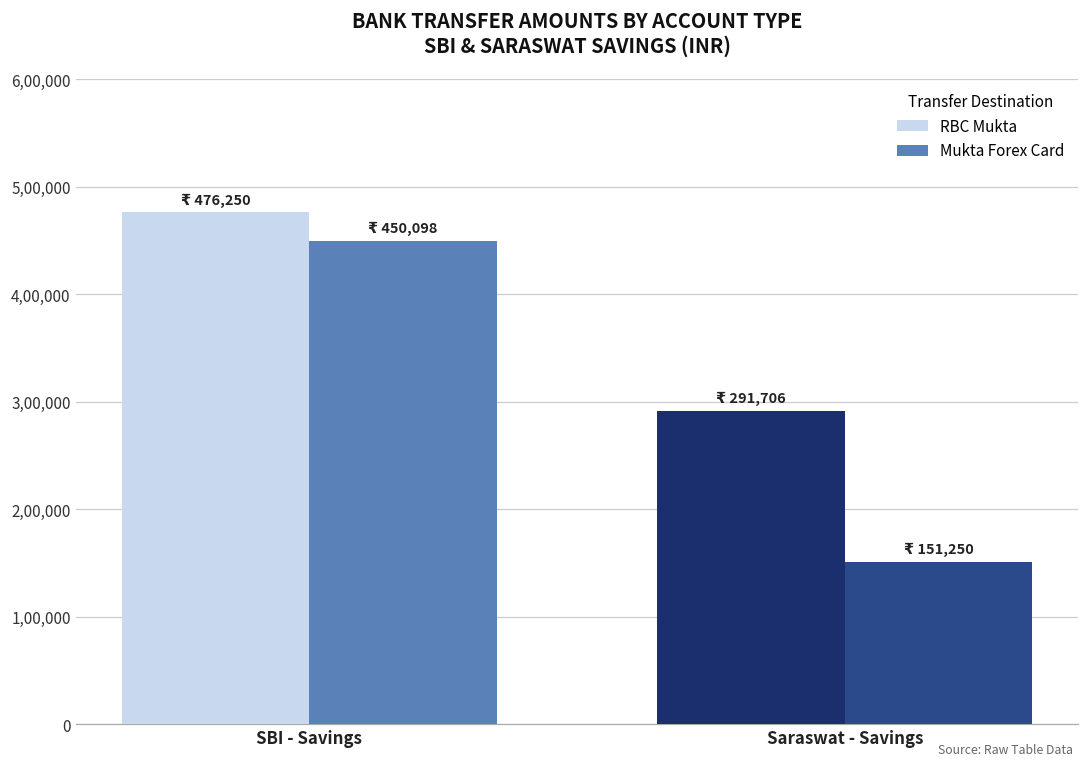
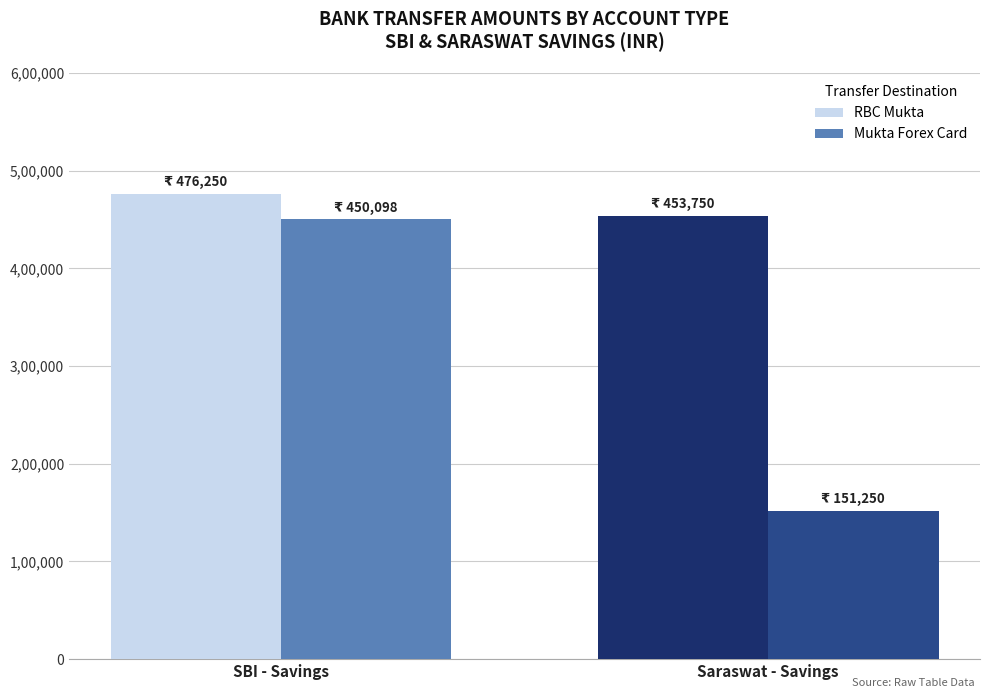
  {
    "RBC Mukta": {
      "SBI - Savings": "476,250",
-     "Saraswat - Savings": "291,706"
+     "Saraswat - Savings": "453,750"
    },
    "Mukta Forex Card": {
      "SBI - Savings": "450,098",
      "Saraswat - Savings": "151,250"
    }
  }
